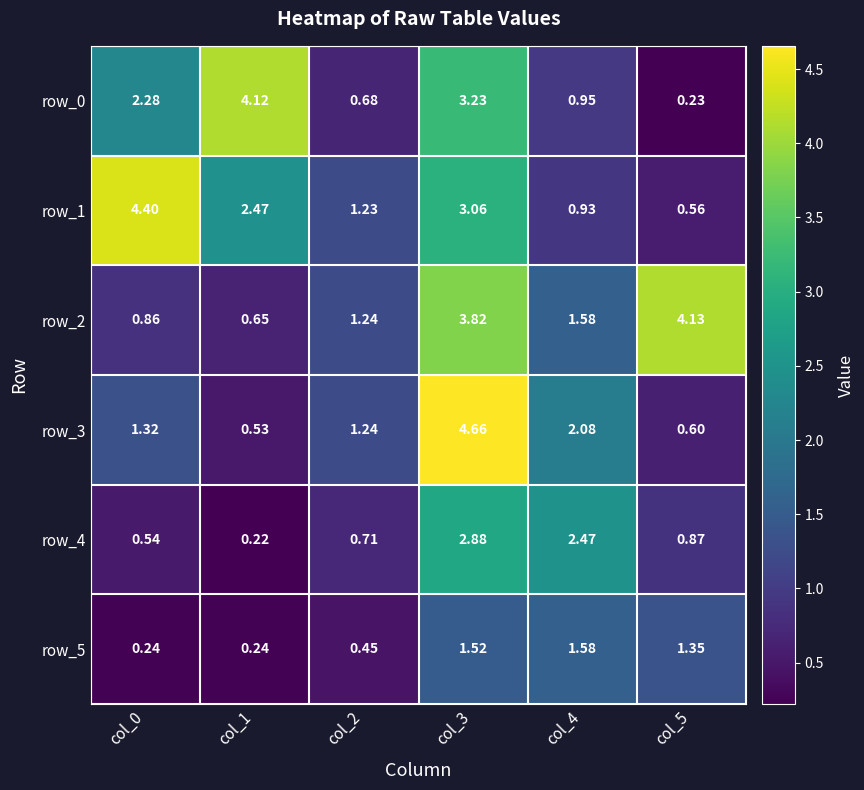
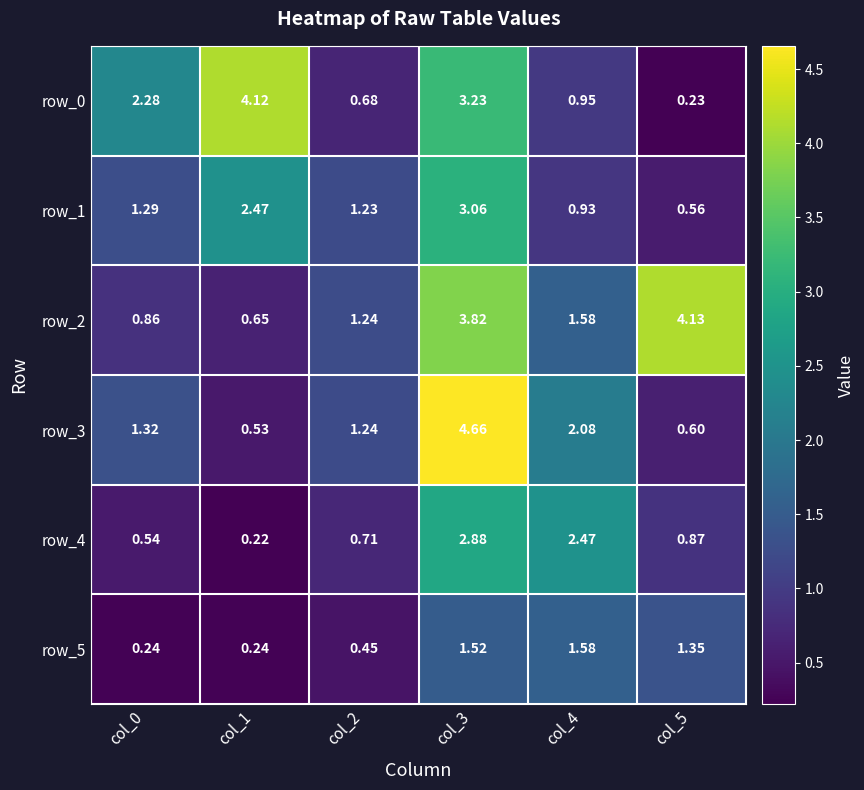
  {
    "row_0": {
      "col_0": 2.28,
      "col_1": 4.12,
      "col_2": 0.68,
      "col_3": 3.23,
      "col_4": 0.95,
      "col_5": 0.23
    },
    "row_1": {
-     "col_0": 4.40,
+     "col_0": 1.29,
      "col_1": 2.47,
      "col_2": 1.23,
      "col_3": 3.06,
      "col_4": 0.93,
      "col_5": 0.56
    },
    "row_2": {
      "col_0": 0.86,
      "col_1": 0.65,
      "col_2": 1.24,
      "col_3": 3.82,
      "col_4": 1.58,
      "col_5": 4.13
    },
    "row_3": {
      "col_0": 1.32,
      "col_1": 0.53,
      "col_2": 1.24,
      "col_3": 4.66,
      "col_4": 2.08,
      "col_5": 0.60
    },
    "row_4": {
      "col_0": 0.54,
      "col_1": 0.22,
      "col_2": 0.71,
      "col_3": 2.88,
      "col_4": 2.47,
      "col_5": 0.87
    },
    "row_5": {
      "col_0": 0.24,
      "col_1": 0.24,
      "col_2": 0.45,
      "col_3": 1.52,
      "col_4": 1.58,
      "col_5": 1.35
    }
  }
